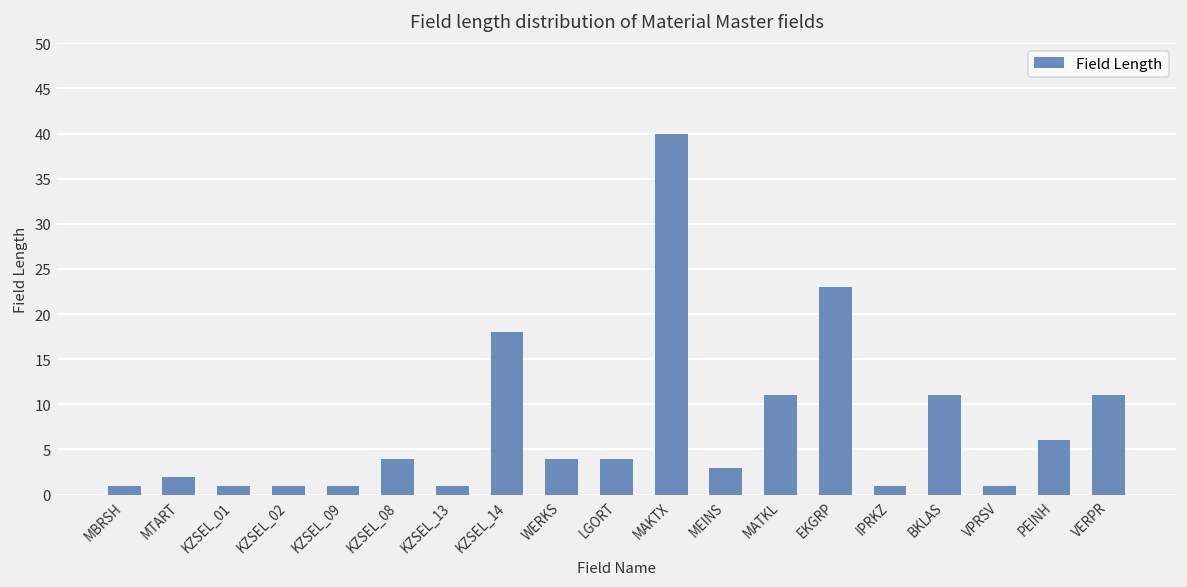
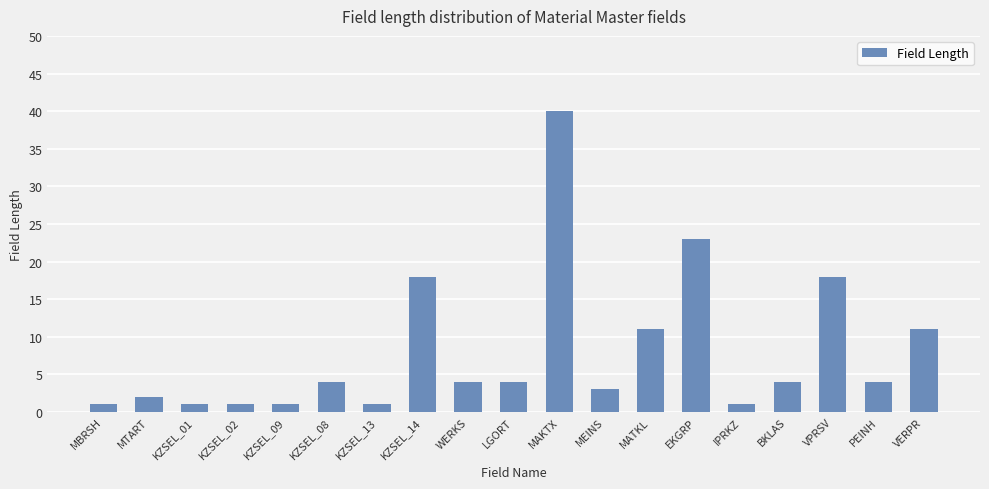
  {
    "MBRSH": 1,
    "MTART": 2,
    "KZSEL_01": 1,
    "KZSEL_02": 1,
    "KZSEL_09": 1,
    "KZSEL_08": 4,
    "KZSEL_13": 1,
    "KZSEL_14": 18,
    "WERKS": 4,
    "LGORT": 4,
    "MAKTX": 40,
    "MEINS": 3,
    "MATKL": 11,
    "EKGRP": 23,
    "IPRKZ": 1,
-   "BKLAS": 11,
-   "VPRSV": 1,
-   "PEINH": 6,
+   "BKLAS": 4,
+   "VPRSV": 18,
+   "PEINH": 4,
    "VERPR": 11
  }
